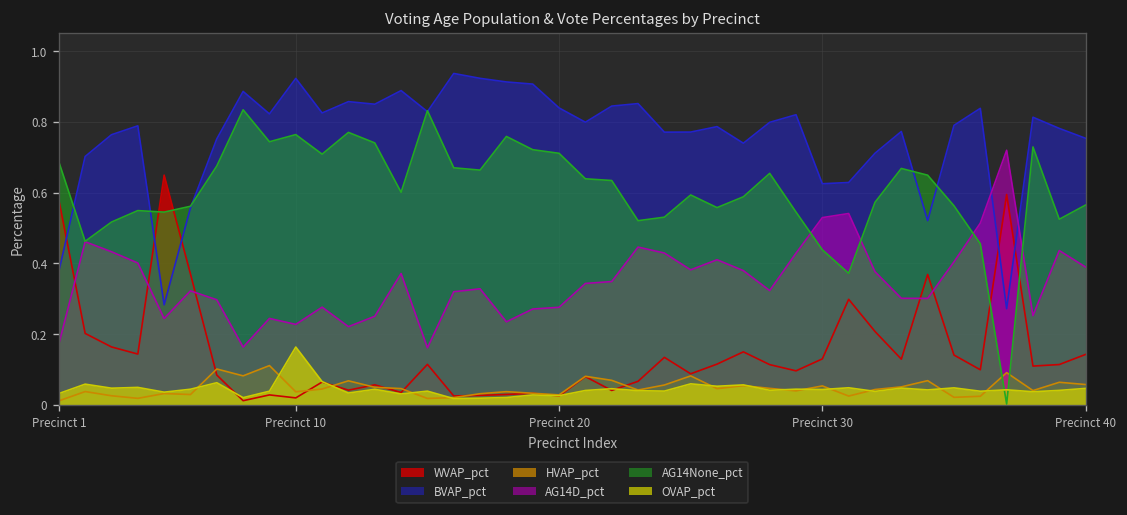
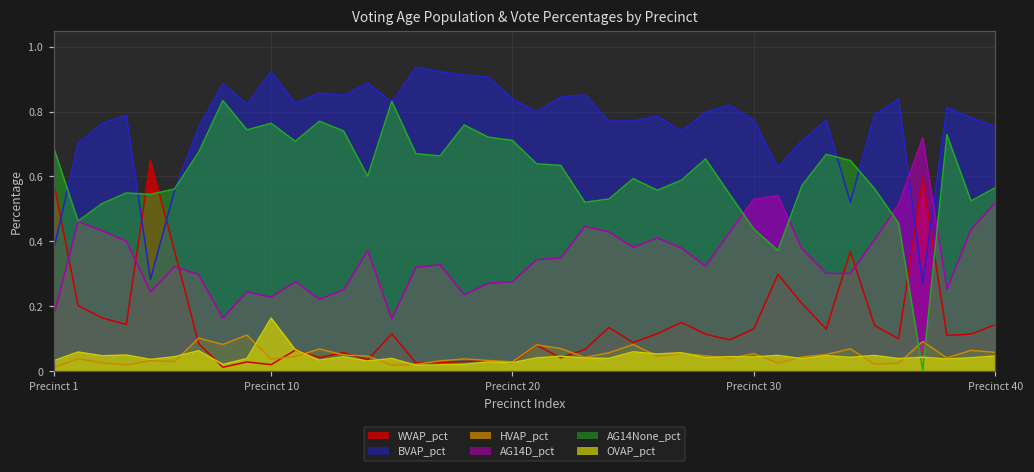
  {
    "WVAP_pct": {
      "Precinct 1": 0.58,
      "Precinct 10": 0.02,
      "Precinct 30": 0.13,
      "Precinct 40": 0.14
    },
    "BVAP_pct": {
      "Precinct 1": 0.38,
      "Precinct 10": 0.92,
      "Precinct 20": 0.84,
-     "Precinct 30": 0.63,
+     "Precinct 30": 0.77,
      "Precinct 40": 0.75
    },
    "HVAP_pct": {
      "Precinct 1": 0.01,
      "Precinct 10": 0.04,
      "Precinct 30": 0.05,
      "Precinct 40": 0.06
    },
    "AG14D_pct": {
      "Precinct 1": 0.17,
      "Precinct 10": 0.23,
      "Precinct 20": 0.28,
      "Precinct 30": 0.53,
-     "Precinct 40": 0.39
+     "Precinct 40": 0.52
    },
    "AG14None_pct": {
      "Precinct 1": 0.69,
      "Precinct 10": 0.76,
      "Precinct 20": 0.71,
      "Precinct 30": 0.44,
      "Precinct 40": 0.56
    },
    "OVAP_pct": {
      "Precinct 1": 0.03,
      "Precinct 10": 0.16,
      "Precinct 30": 0.04,
      "Precinct 40": 0.05
    }
  }
